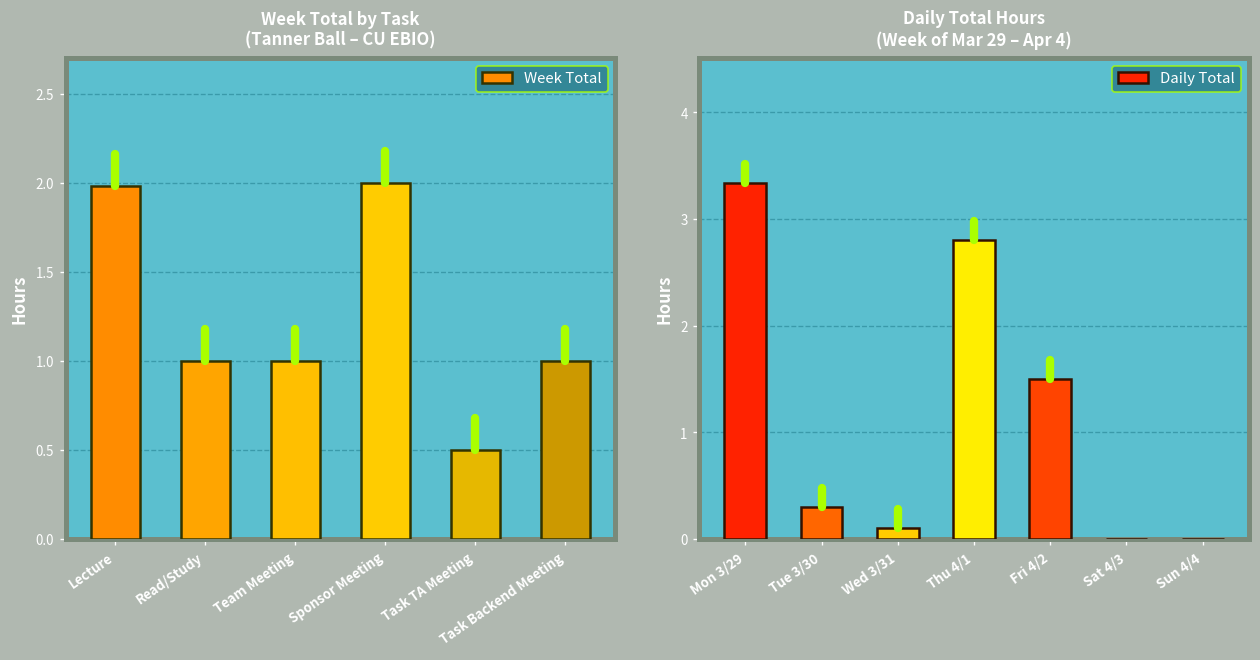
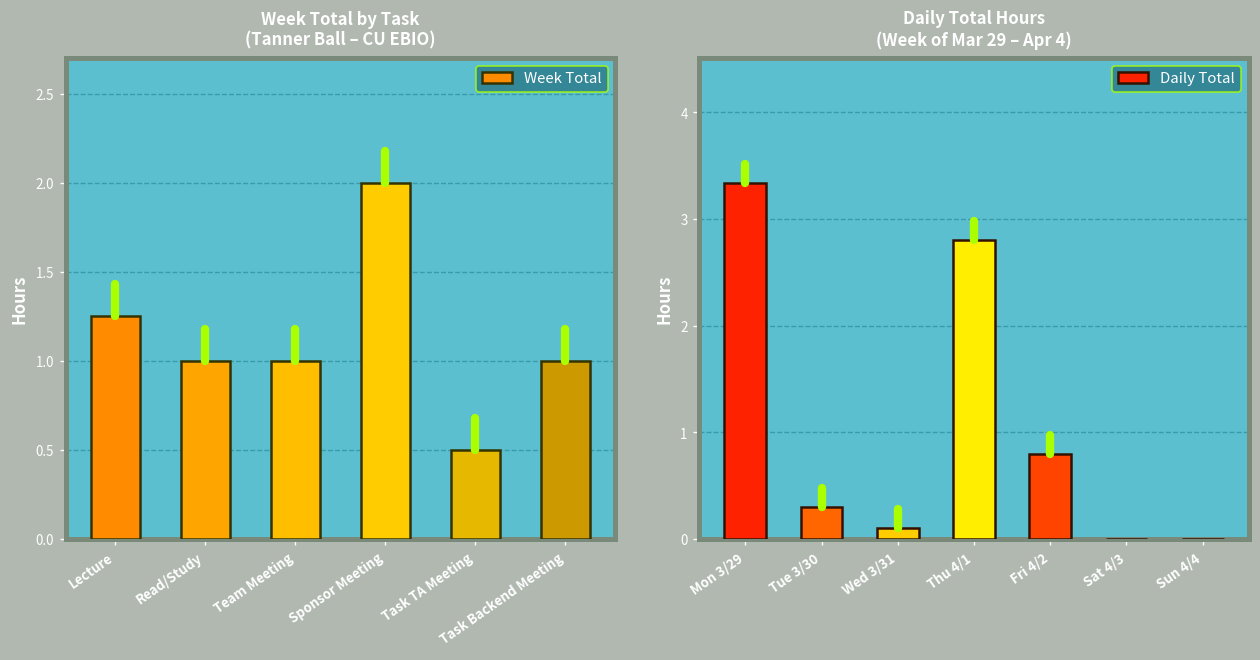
  {
    "Week Total by Task (Tanner Ball – CU EBIO)": {
      "Week Total": {
-       "Lecture": 1.98,
+       "Lecture": 1.25,
        "Read/Study": 1.00,
        "Team Meeting": 1.00,
        "Sponsor Meeting": 2.00,
        "Task TA Meeting": 0.50,
        "Task Backend Meeting": 1.00
      }
    },
    "Daily Total Hours (Week of Mar 29 – Apr 4)": {
      "Daily Total": {
        "Mon 3/29": 3.3,
        "Tue 3/30": 0.3,
        "Wed 3/31": 0.1,
        "Thu 4/1": 2.8,
-       "Fri 4/2": 1.5,
+       "Fri 4/2": 0.8,
        "Sat 4/3": 0.0,
        "Sun 4/4": 0.0
      }
    }
  }
